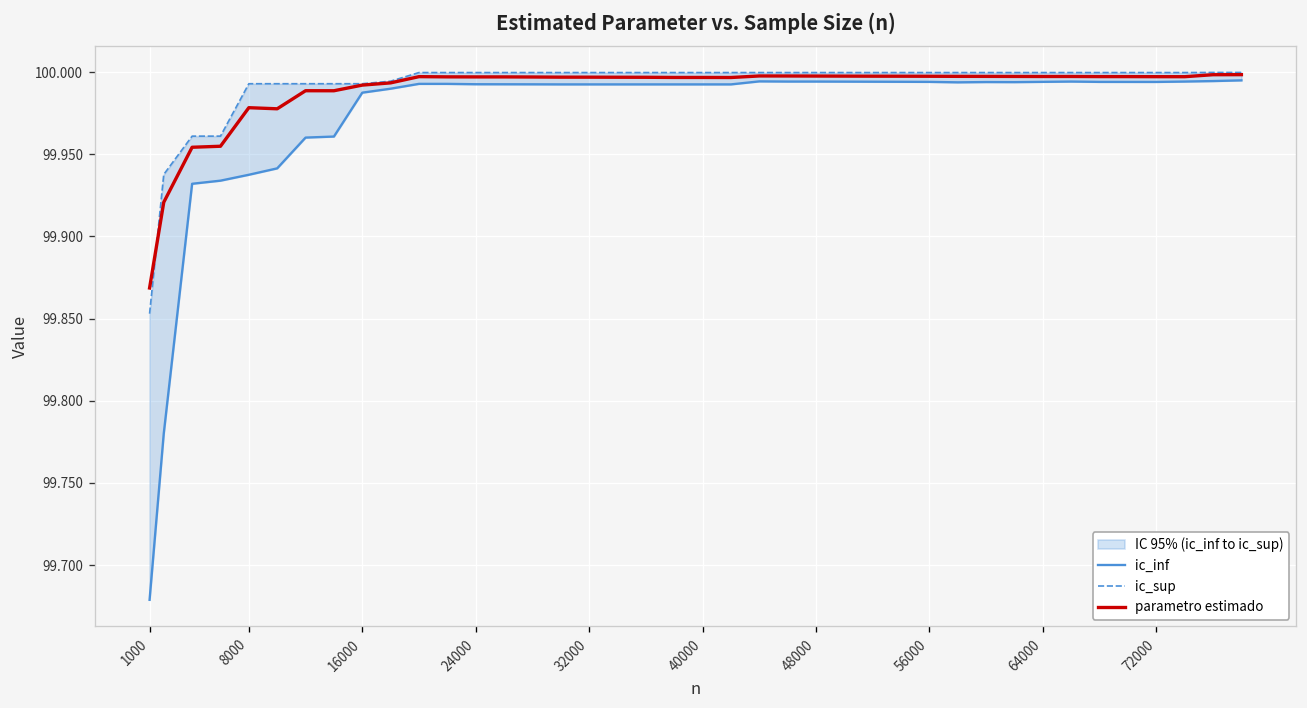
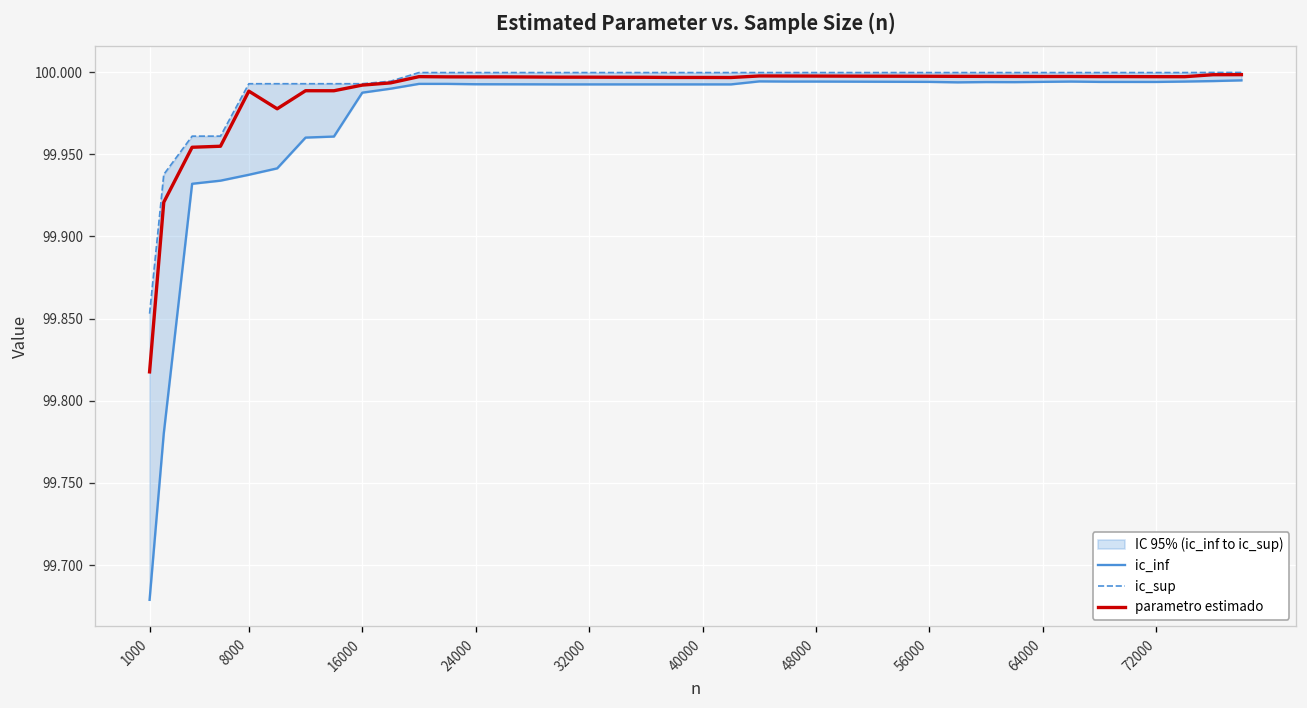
  {
    "parametro estimado": {
-     "1000": 99.869,
-     "8000": 99.978,
+     "1000": 99.818,
+     "8000": 99.988,
      "24000": 99.997,
      "32000": 99.997,
      "40000": 99.997,
      "48000": 99.998,
      "56000": 99.997,
      "64000": 99.997,
      "72000": 99.997
    }
  }
